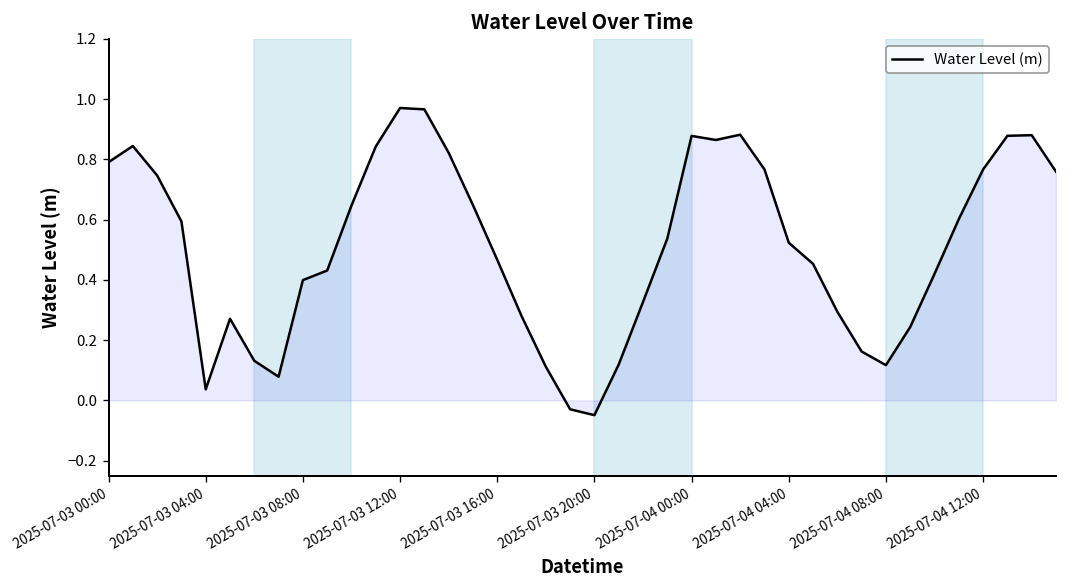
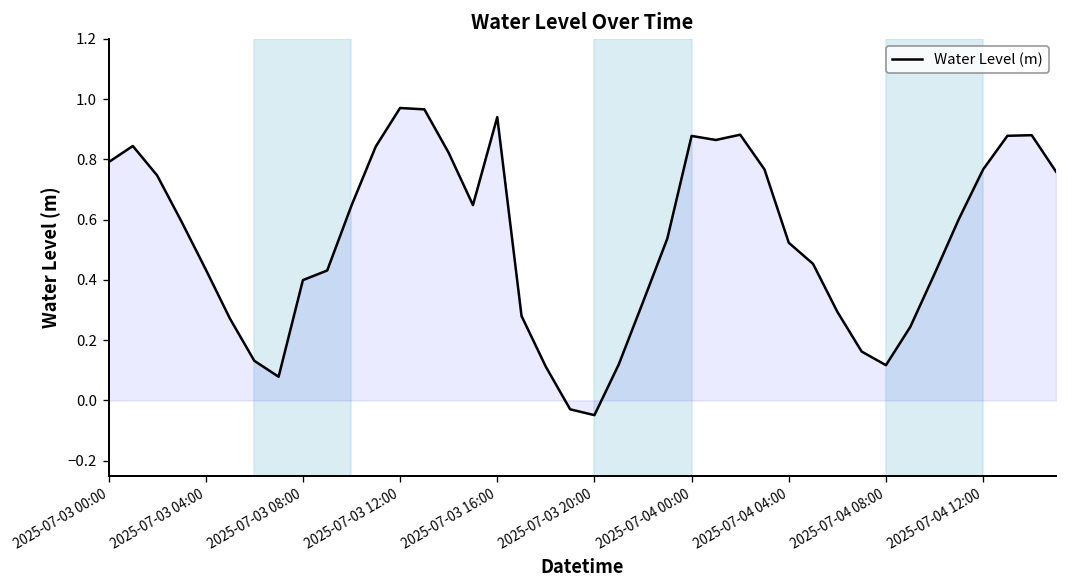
  {
    "Water Level (m)": {
-     "2025-07-03 04:00": 0.04,
-     "2025-07-03 16:00": 0.47,
+     "2025-07-03 04:00": 0.43,
+     "2025-07-03 16:00": 0.94,
      "2025-07-03 20:00": -0.05
    }
  }
